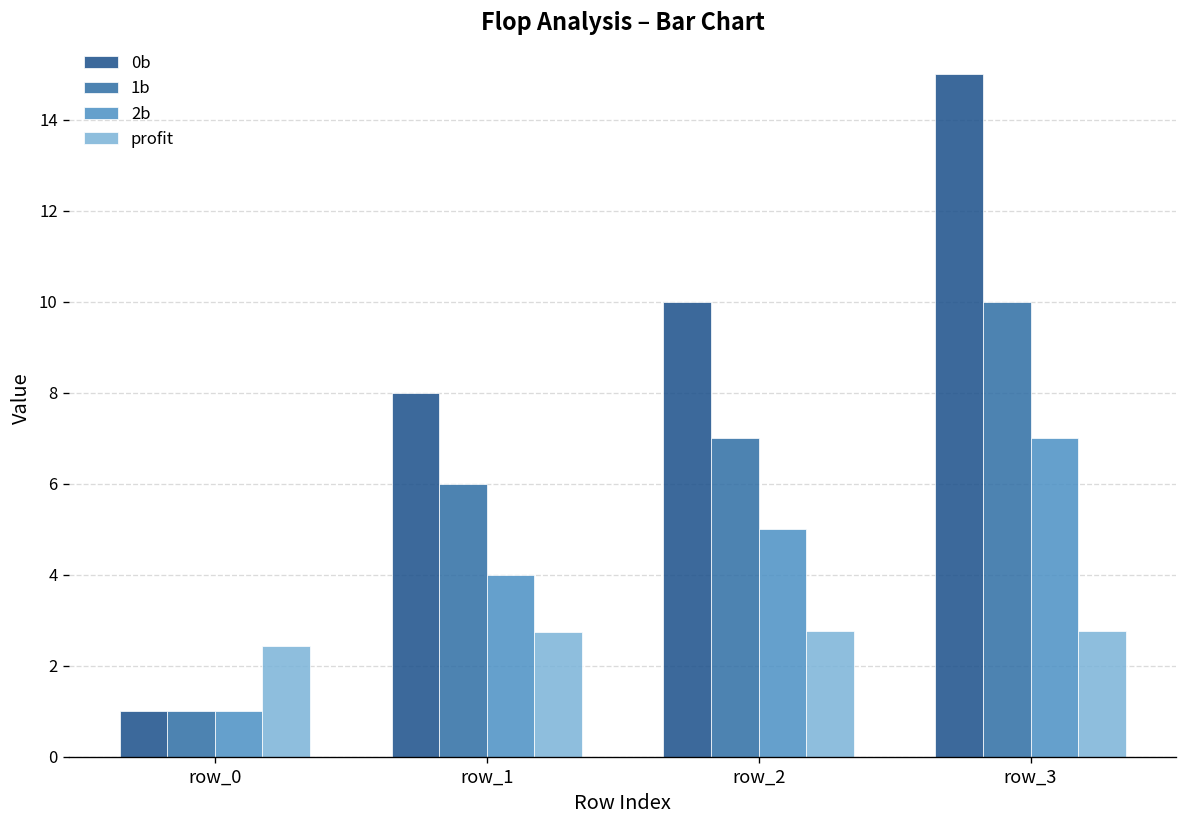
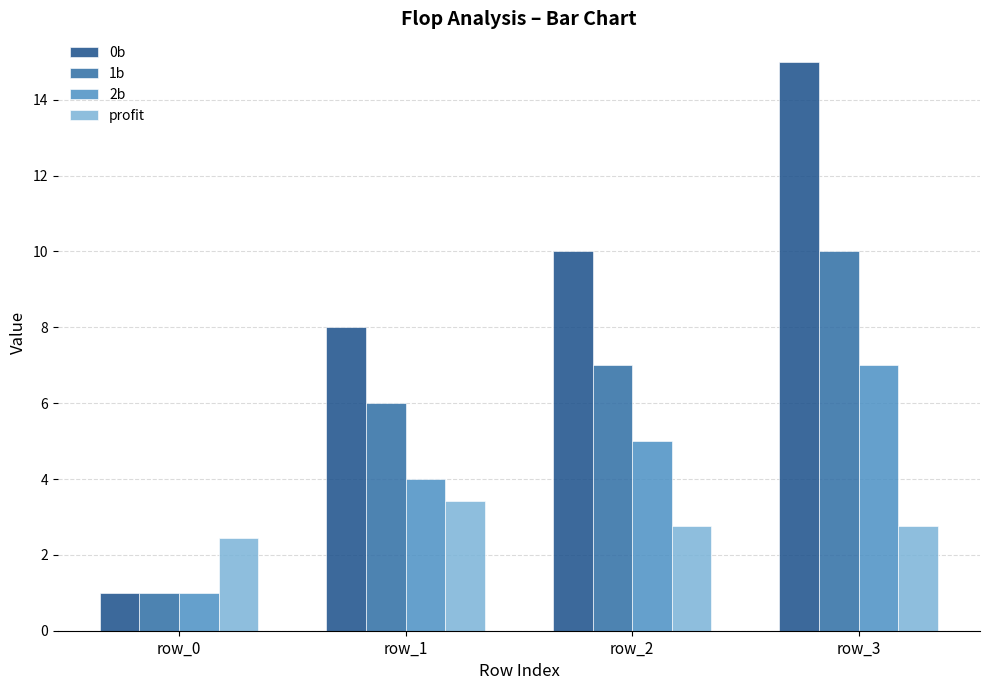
  {
    "profit": {
      "row_0": 2.4,
-     "row_1": 2.8,
+     "row_1": 3.4,
      "row_2": 2.8,
      "row_3": 2.8
    }
  }
